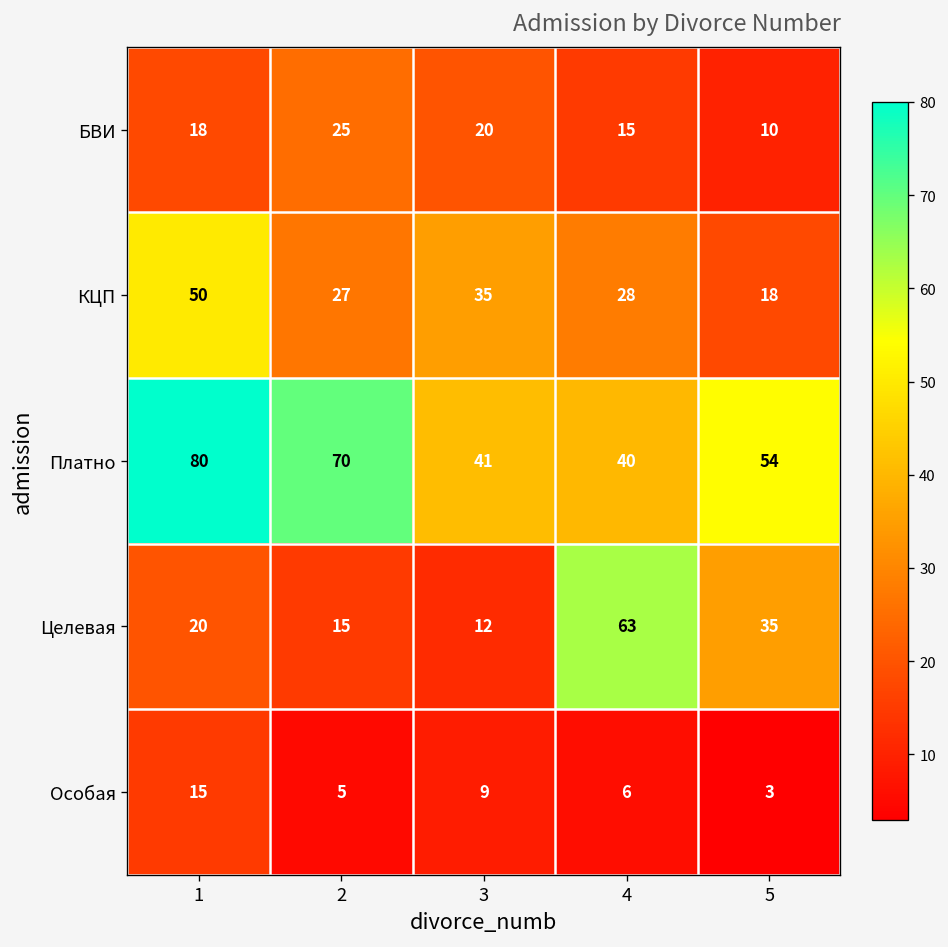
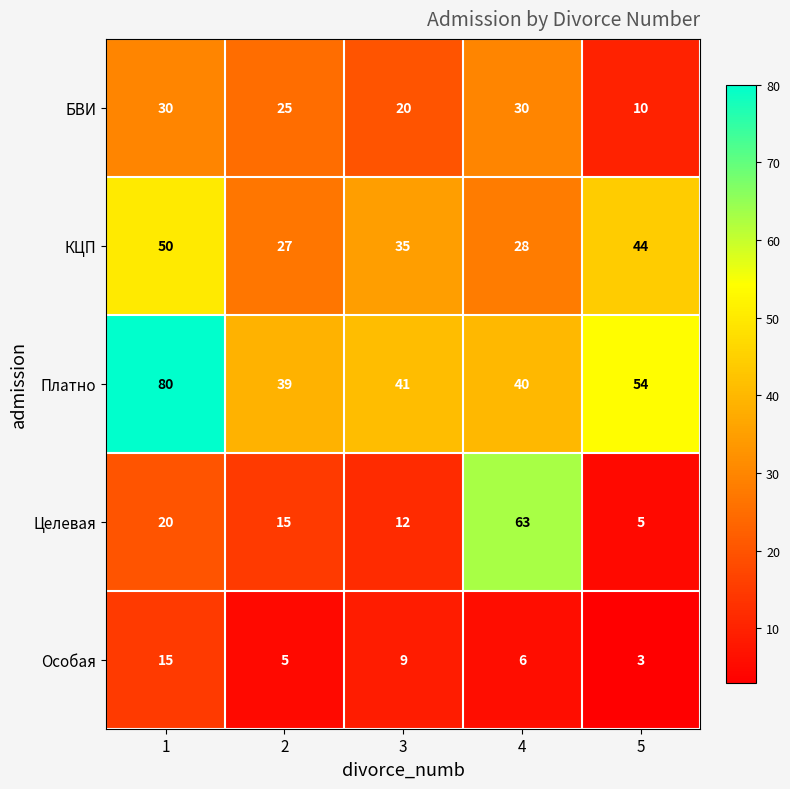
  {
    "БВИ": {
-     "1": 18,
+     "1": 30,
      "2": 25,
      "3": 20,
-     "4": 15,
+     "4": 30,
      "5": 10
    },
    "КЦП": {
      "1": 50,
      "2": 27,
      "3": 35,
      "4": 28,
-     "5": 18
+     "5": 44
    },
    "Платно": {
      "1": 80,
-     "2": 70,
+     "2": 39,
      "3": 41,
      "4": 40,
      "5": 54
    },
    "Целевая": {
      "1": 20,
      "2": 15,
      "3": 12,
      "4": 63,
-     "5": 35
+     "5": 5
    },
    "Особая": {
      "1": 15,
      "2": 5,
      "3": 9,
      "4": 6,
      "5": 3
    }
  }
